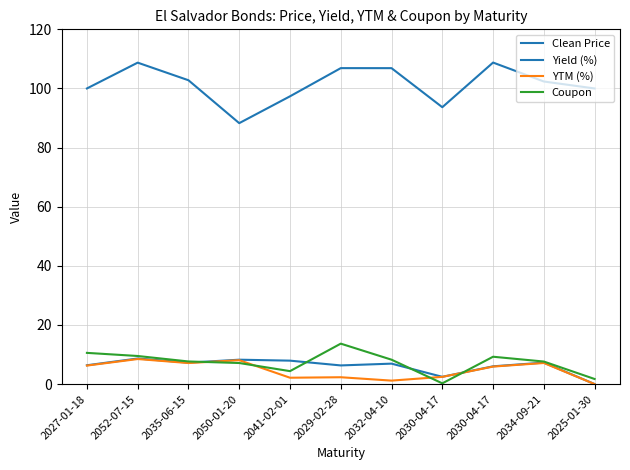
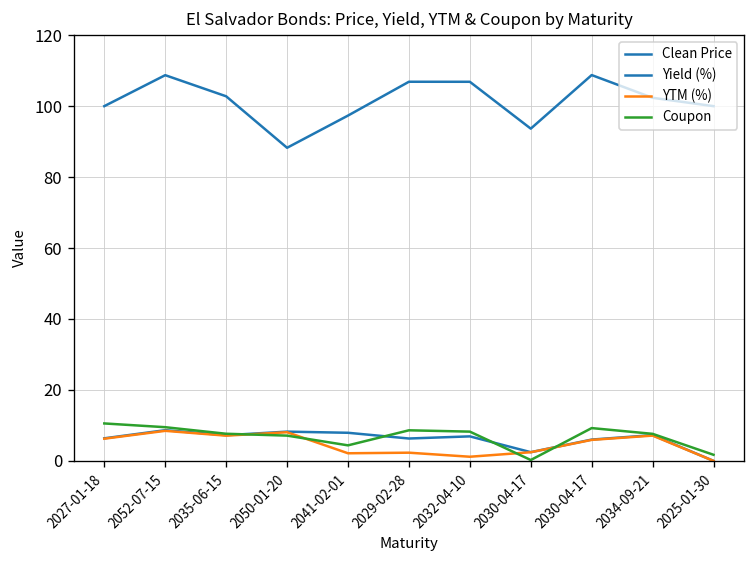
  {
    "YTM (%)": {
      "2041-02-01": 2,
      "2029-02-28": 2,
      "2032-04-10": 1
    },
    "Coupon": {
      "2027-01-18": 11,
      "2050-01-20": 7,
      "2041-02-01": 4,
-     "2029-02-28": 14,
+     "2029-02-28": 9,
      "2032-04-10": 8,
      "2025-01-30": 2
    }
  }
